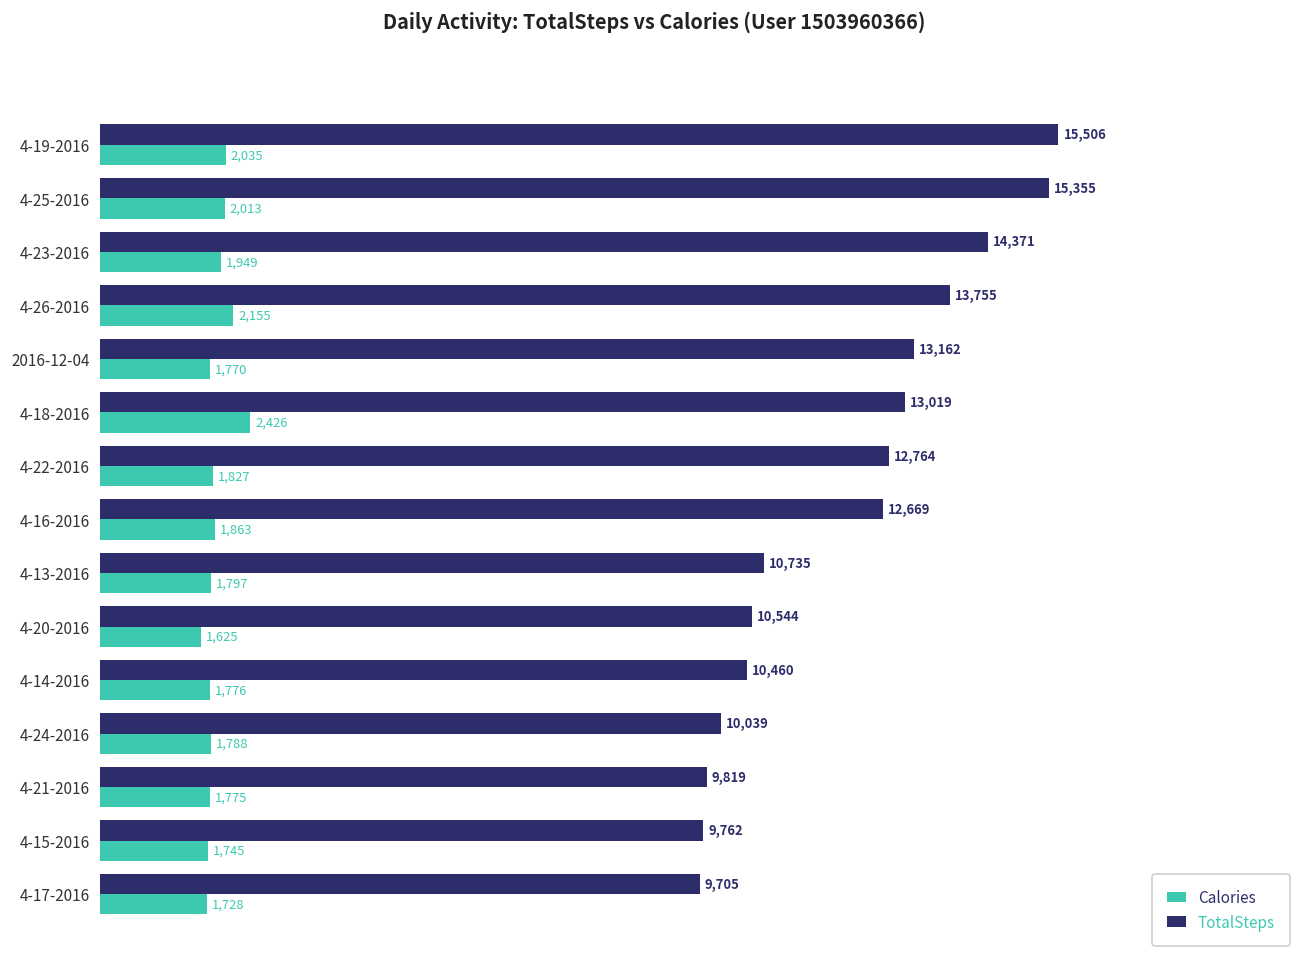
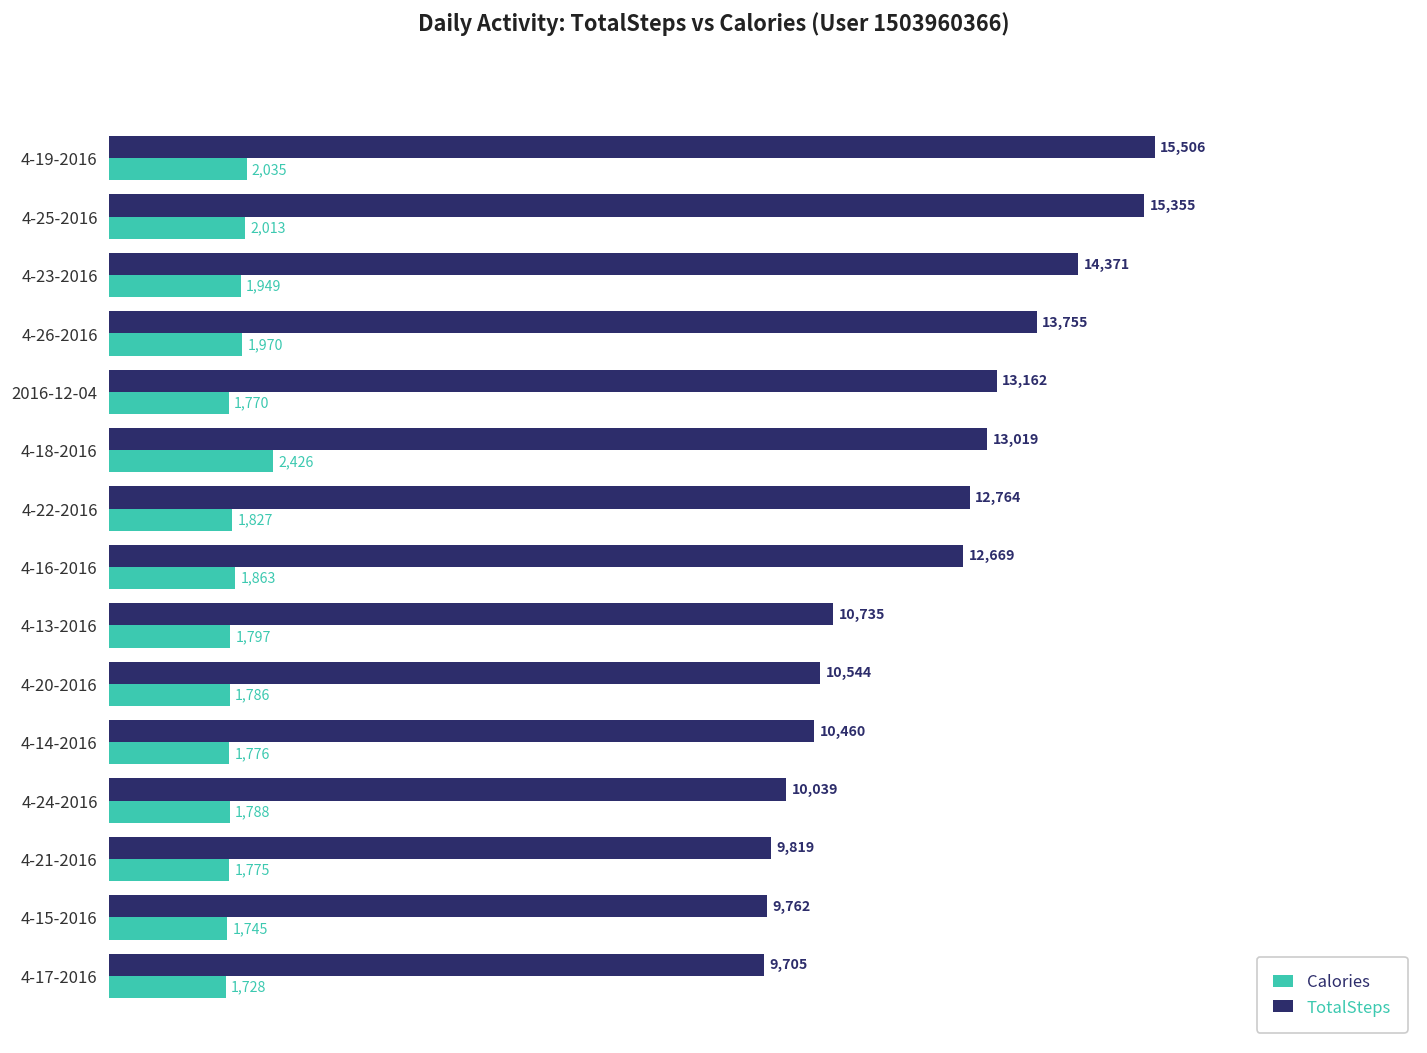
  {
    "Calories": {
      "4-19-2016": "2,035",
      "4-25-2016": "2,013",
      "4-23-2016": "1,949",
-     "4-26-2016": "2,155",
+     "4-26-2016": "1,970",
      "2016-12-04": "1,770",
      "4-18-2016": "2,426",
      "4-22-2016": "1,827",
      "4-16-2016": "1,863",
      "4-13-2016": "1,797",
-     "4-20-2016": "1,625",
+     "4-20-2016": "1,786",
      "4-14-2016": "1,776",
      "4-24-2016": "1,788",
      "4-21-2016": "1,775",
      "4-15-2016": "1,745",
      "4-17-2016": "1,728"
    },
    "TotalSteps": {
      "4-19-2016": "15,506",
      "4-25-2016": "15,355",
      "4-23-2016": "14,371",
      "4-26-2016": "13,755",
      "2016-12-04": "13,162",
      "4-18-2016": "13,019",
      "4-22-2016": "12,764",
      "4-16-2016": "12,669",
      "4-13-2016": "10,735",
      "4-20-2016": "10,544",
      "4-14-2016": "10,460",
      "4-24-2016": "10,039",
      "4-21-2016": "9,819",
      "4-15-2016": "9,762",
      "4-17-2016": "9,705"
    }
  }
